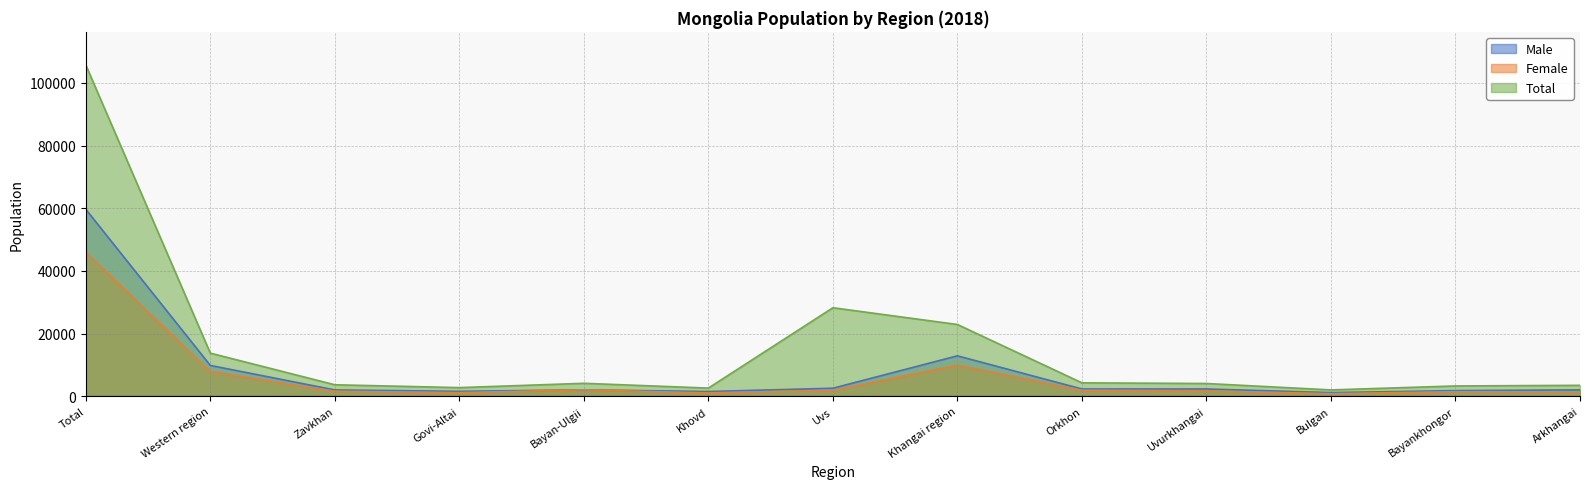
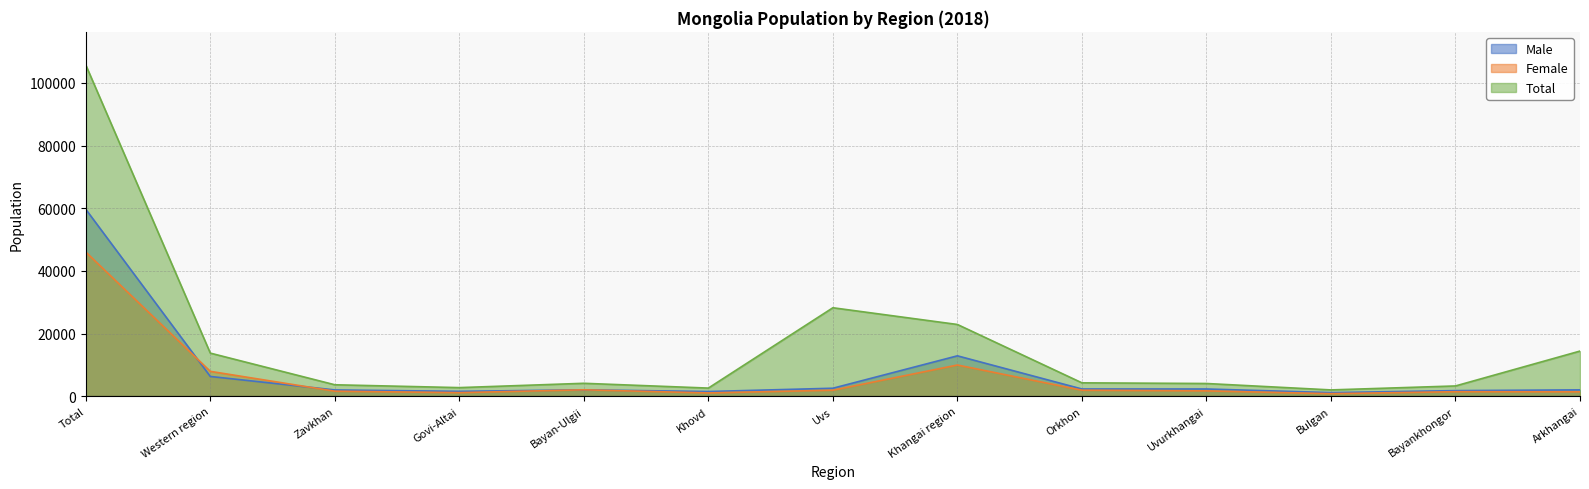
  {
    "Male": {
      "Total": 60000,
-     "Western region": 10000,
+     "Western region": 6000,
      "Khangai region": 13000
    },
    "Female": {
      "Total": 46000,
      "Western region": 8000,
      "Khangai region": 10000
    },
    "Total": {
      "Total": 106000,
      "Western region": 14000,
      "Zavkhan": 4000,
      "Govi-Altai": 3000,
      "Bayan-Ulgii": 4000,
      "Khovd": 3000,
      "Uvs": 28000,
      "Khangai region": 23000,
      "Orkhon": 4000,
      "Uvurkhangai": 4000,
      "Bulgan": 2000,
      "Bayankhongor": 3000,
-     "Arkhangai": 4000
+     "Arkhangai": 14000
    }
  }
